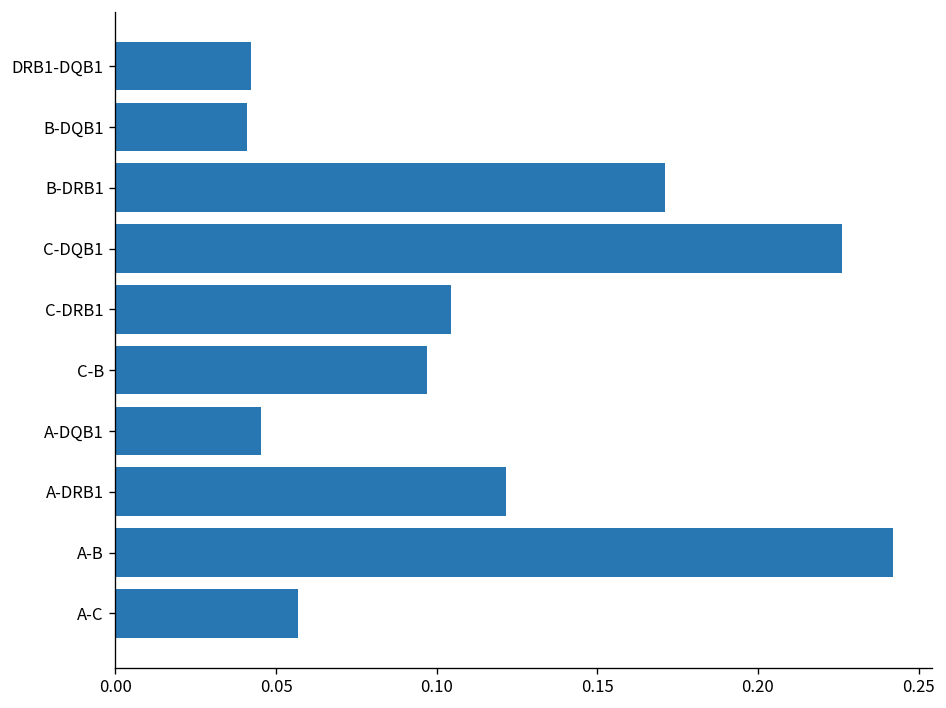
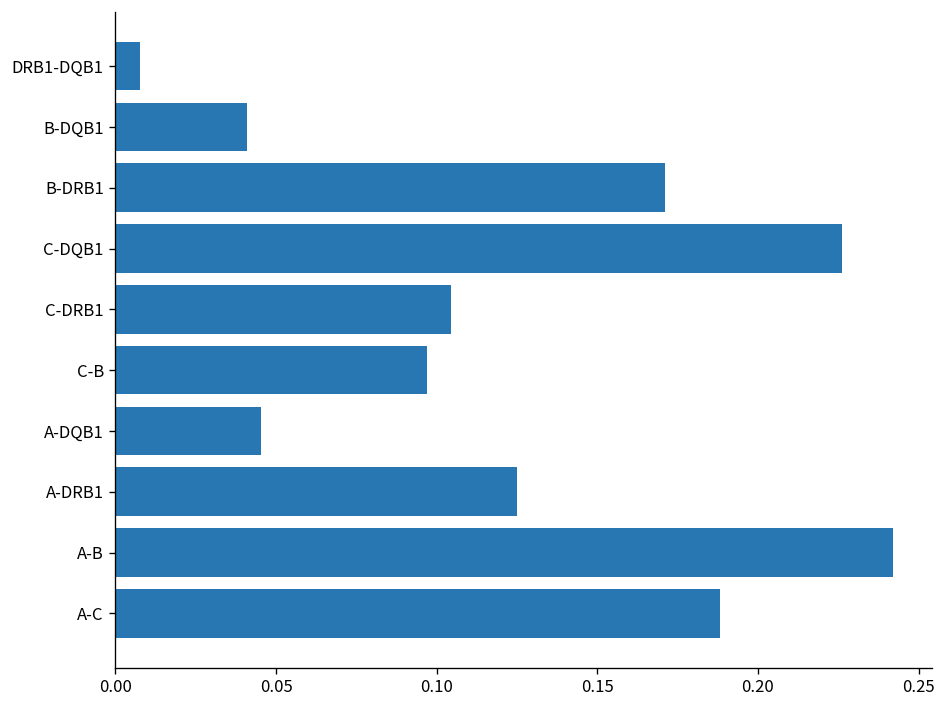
  {
-   "DRB1-DQB1": 0.042,
+   "DRB1-DQB1": 0.008,
    "B-DQB1": 0.041,
    "B-DRB1": 0.171,
    "C-DQB1": 0.226,
    "C-DRB1": 0.104,
    "C-B": 0.097,
    "A-DQB1": 0.045,
-   "A-DRB1": 0.122,
+   "A-DRB1": 0.125,
    "A-B": 0.242,
-   "A-C": 0.057
+   "A-C": 0.188
  }
